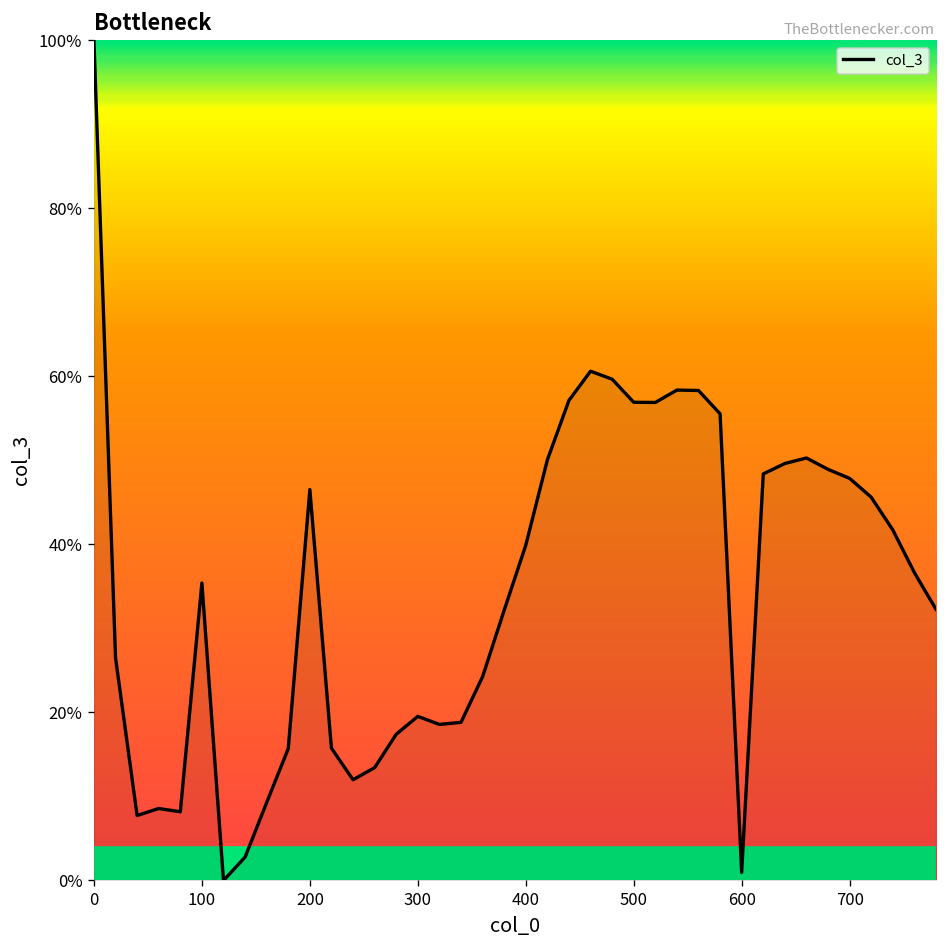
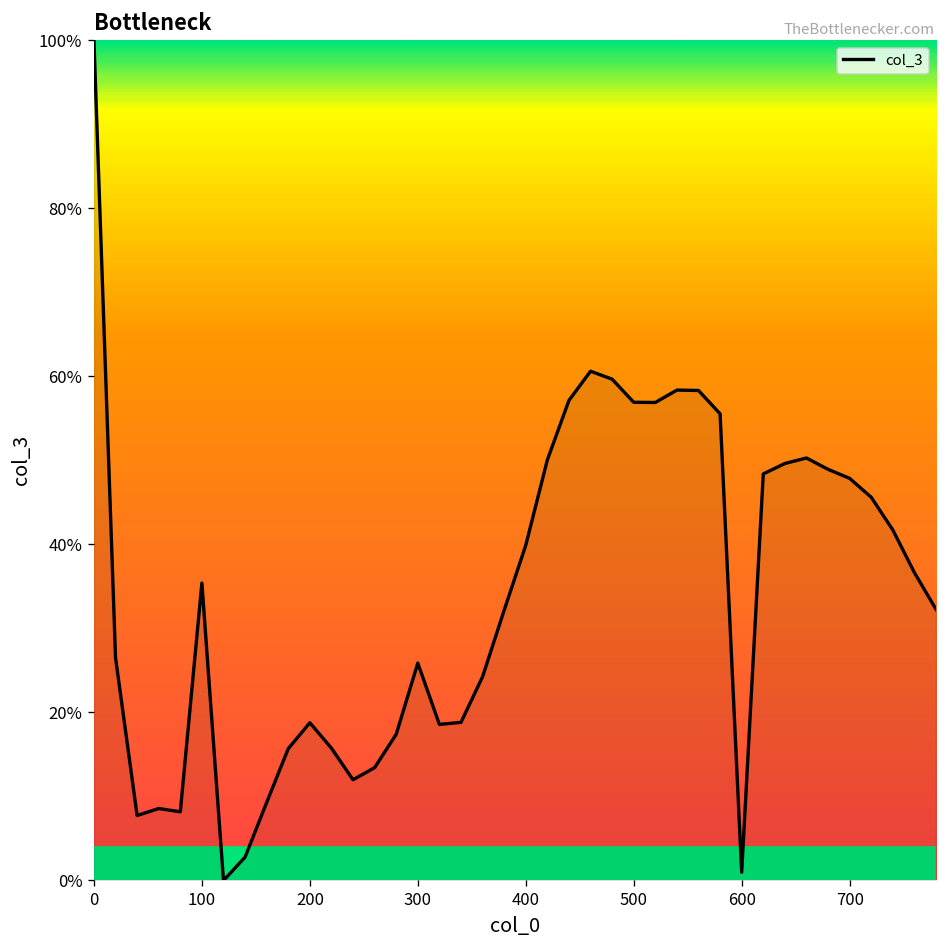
  {
    "0": "100%",
    "100": "35%",
-   "200": "47%",
-   "300": "20%",
+   "200": "19%",
+   "300": "26%",
    "400": "40%",
    "500": "57%",
    "700": "48%"
  }
